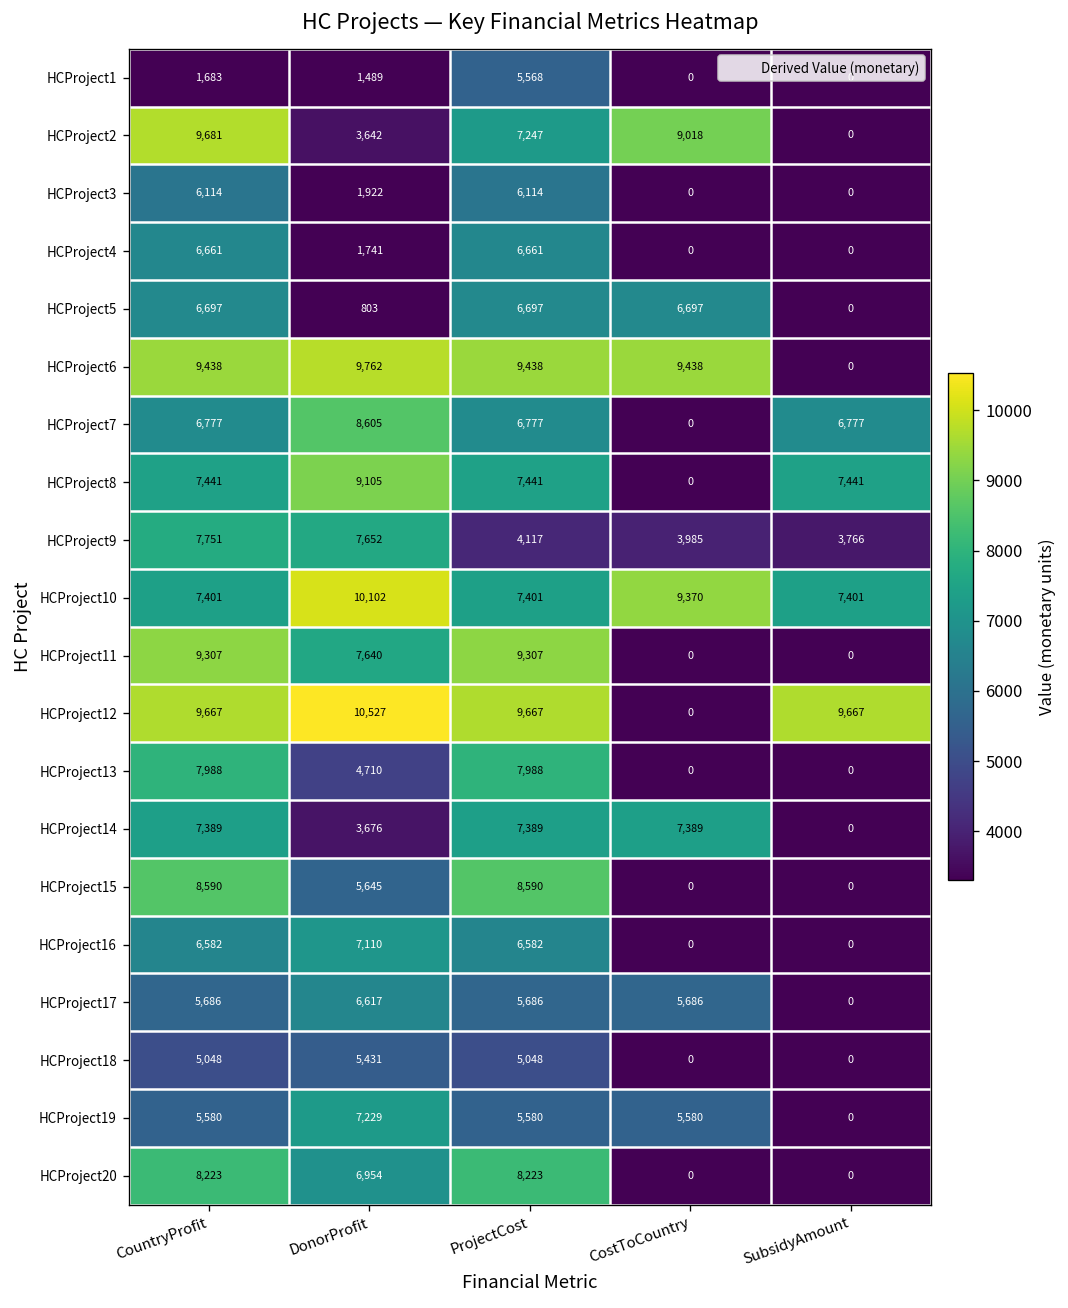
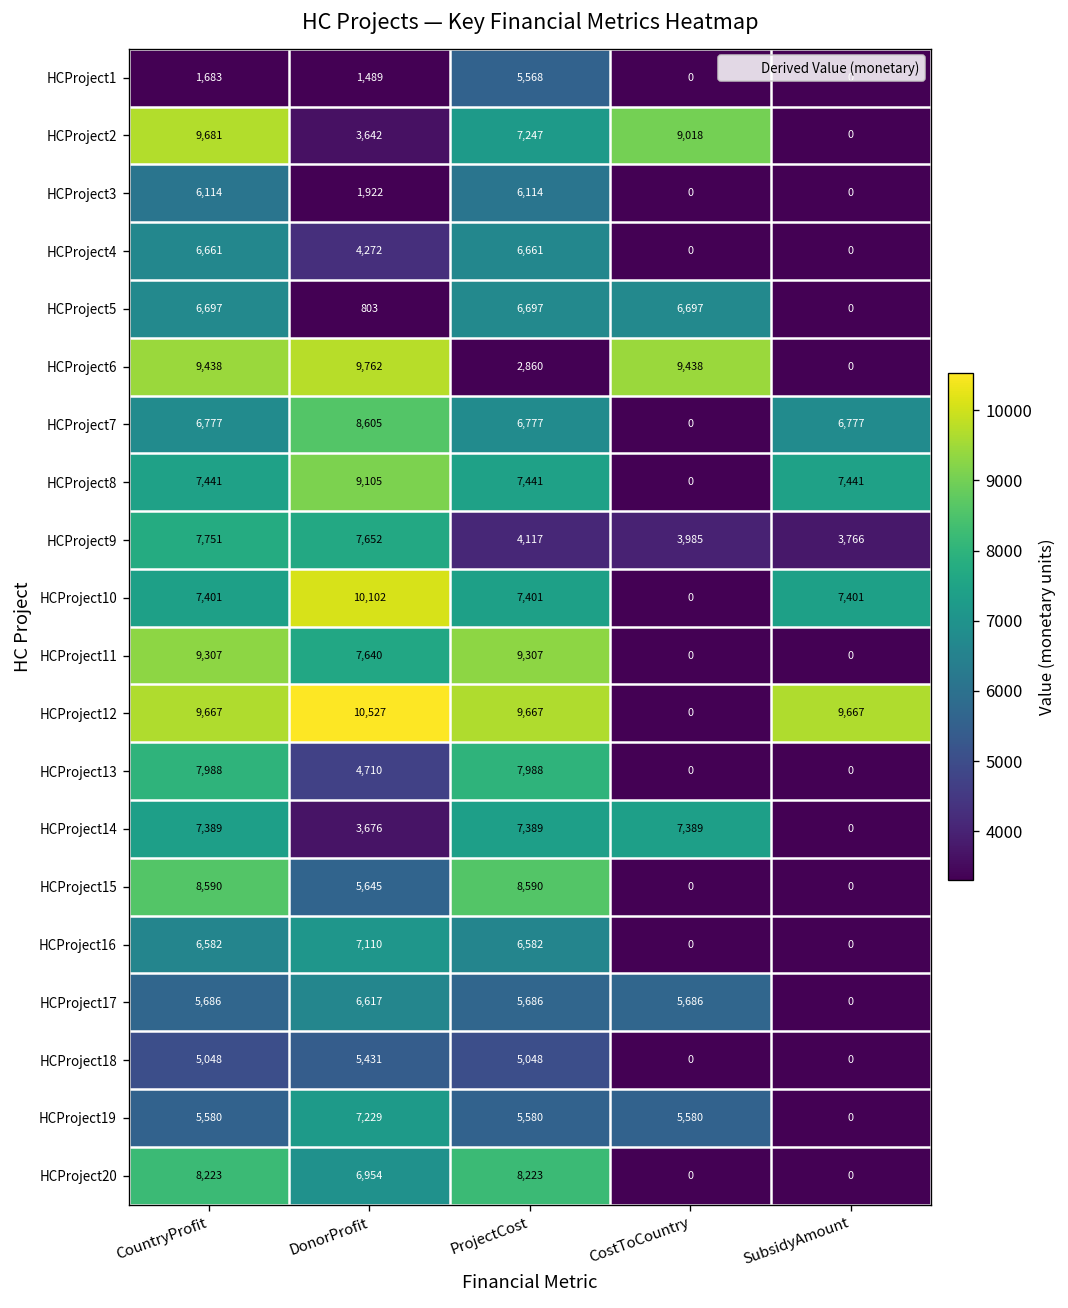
  {
    "HCProject1": {
      "CountryProfit": "1,683",
      "DonorProfit": "1,489",
      "ProjectCost": "5,568",
      "CostToCountry": "0"
    },
    "HCProject2": {
      "CountryProfit": "9,681",
      "DonorProfit": "3,642",
      "ProjectCost": "7,247",
      "CostToCountry": "9,018",
      "SubsidyAmount": "0"
    },
    "HCProject3": {
      "CountryProfit": "6,114",
      "DonorProfit": "1,922",
      "ProjectCost": "6,114",
      "CostToCountry": "0",
      "SubsidyAmount": "0"
    },
    "HCProject4": {
      "CountryProfit": "6,661",
-     "DonorProfit": "1,741",
+     "DonorProfit": "4,272",
      "ProjectCost": "6,661",
      "CostToCountry": "0",
      "SubsidyAmount": "0"
    },
    "HCProject5": {
      "CountryProfit": "6,697",
      "DonorProfit": "803",
      "ProjectCost": "6,697",
      "CostToCountry": "6,697",
      "SubsidyAmount": "0"
    },
    "HCProject6": {
      "CountryProfit": "9,438",
      "DonorProfit": "9,762",
-     "ProjectCost": "9,438",
+     "ProjectCost": "2,860",
      "CostToCountry": "9,438",
      "SubsidyAmount": "0"
    },
    "HCProject7": {
      "CountryProfit": "6,777",
      "DonorProfit": "8,605",
      "ProjectCost": "6,777",
      "CostToCountry": "0",
      "SubsidyAmount": "6,777"
    },
    "HCProject8": {
      "CountryProfit": "7,441",
      "DonorProfit": "9,105",
      "ProjectCost": "7,441",
      "CostToCountry": "0",
      "SubsidyAmount": "7,441"
    },
    "HCProject9": {
      "CountryProfit": "7,751",
      "DonorProfit": "7,652",
      "ProjectCost": "4,117",
      "CostToCountry": "3,985",
      "SubsidyAmount": "3,766"
    },
    "HCProject10": {
      "CountryProfit": "7,401",
      "DonorProfit": "10,102",
      "ProjectCost": "7,401",
-     "CostToCountry": "9,370",
+     "CostToCountry": "0",
      "SubsidyAmount": "7,401"
    },
    "HCProject11": {
      "CountryProfit": "9,307",
      "DonorProfit": "7,640",
      "ProjectCost": "9,307",
      "CostToCountry": "0",
      "SubsidyAmount": "0"
    },
    "HCProject12": {
      "CountryProfit": "9,667",
      "DonorProfit": "10,527",
      "ProjectCost": "9,667",
      "CostToCountry": "0",
      "SubsidyAmount": "9,667"
    },
    "HCProject13": {
      "CountryProfit": "7,988",
      "DonorProfit": "4,710",
      "ProjectCost": "7,988",
      "CostToCountry": "0",
      "SubsidyAmount": "0"
    },
    "HCProject14": {
      "CountryProfit": "7,389",
      "DonorProfit": "3,676",
      "ProjectCost": "7,389",
      "CostToCountry": "7,389",
      "SubsidyAmount": "0"
    },
    "HCProject15": {
      "CountryProfit": "8,590",
      "DonorProfit": "5,645",
      "ProjectCost": "8,590",
      "CostToCountry": "0",
      "SubsidyAmount": "0"
    },
    "HCProject16": {
      "CountryProfit": "6,582",
      "DonorProfit": "7,110",
      "ProjectCost": "6,582",
      "CostToCountry": "0",
      "SubsidyAmount": "0"
    },
    "HCProject17": {
      "CountryProfit": "5,686",
      "DonorProfit": "6,617",
      "ProjectCost": "5,686",
      "CostToCountry": "5,686",
      "SubsidyAmount": "0"
    },
    "HCProject18": {
      "CountryProfit": "5,048",
      "DonorProfit": "5,431",
      "ProjectCost": "5,048",
      "CostToCountry": "0",
      "SubsidyAmount": "0"
    },
    "HCProject19": {
      "CountryProfit": "5,580",
      "DonorProfit": "7,229",
      "ProjectCost": "5,580",
      "CostToCountry": "5,580",
      "SubsidyAmount": "0"
    },
    "HCProject20": {
      "CountryProfit": "8,223",
      "DonorProfit": "6,954",
      "ProjectCost": "8,223",
      "CostToCountry": "0",
      "SubsidyAmount": "0"
    }
  }
